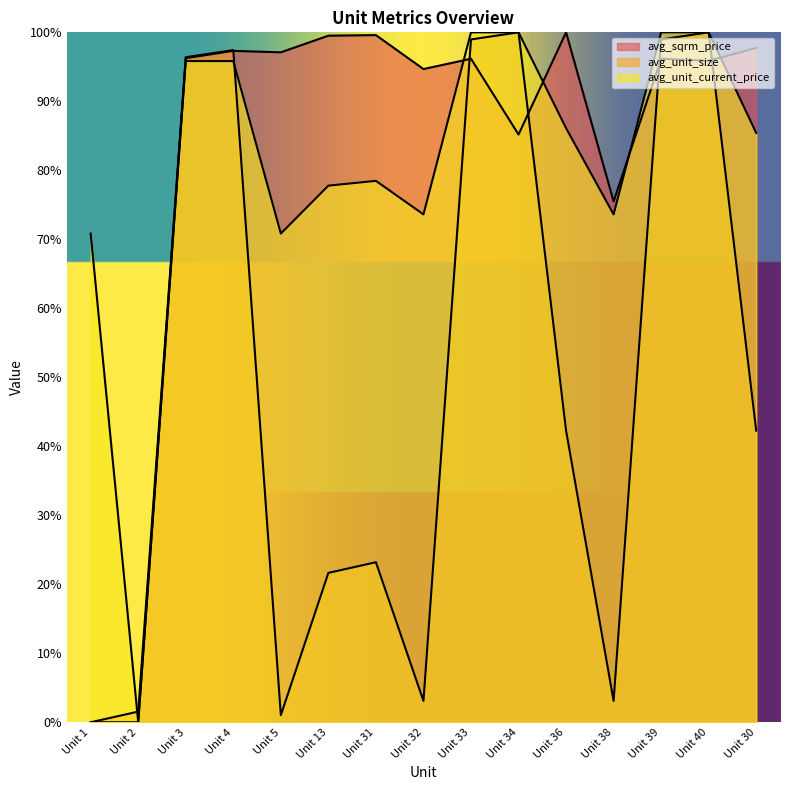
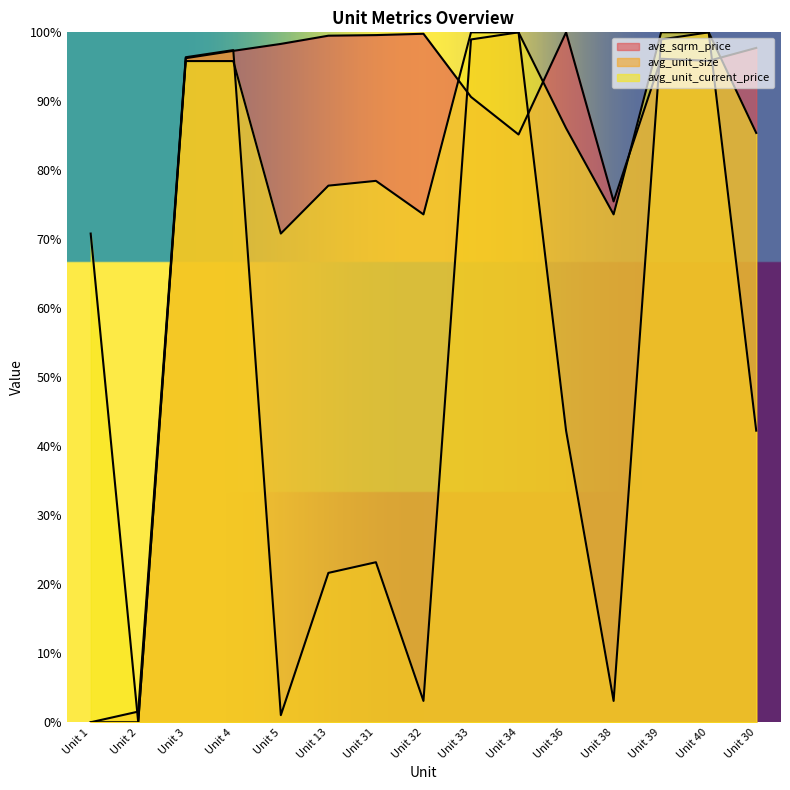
  {
    "avg_sqrm_price": {
-     "Unit 5": "97%",
+     "Unit 5": "98%",
      "Unit 13": "100%",
      "Unit 31": "100%",
-     "Unit 32": "95%",
-     "Unit 33": "96%",
+     "Unit 32": "100%",
+     "Unit 33": "91%",
      "Unit 34": "85%",
      "Unit 36": "100%",
      "Unit 38": "75%"
    }
  }
